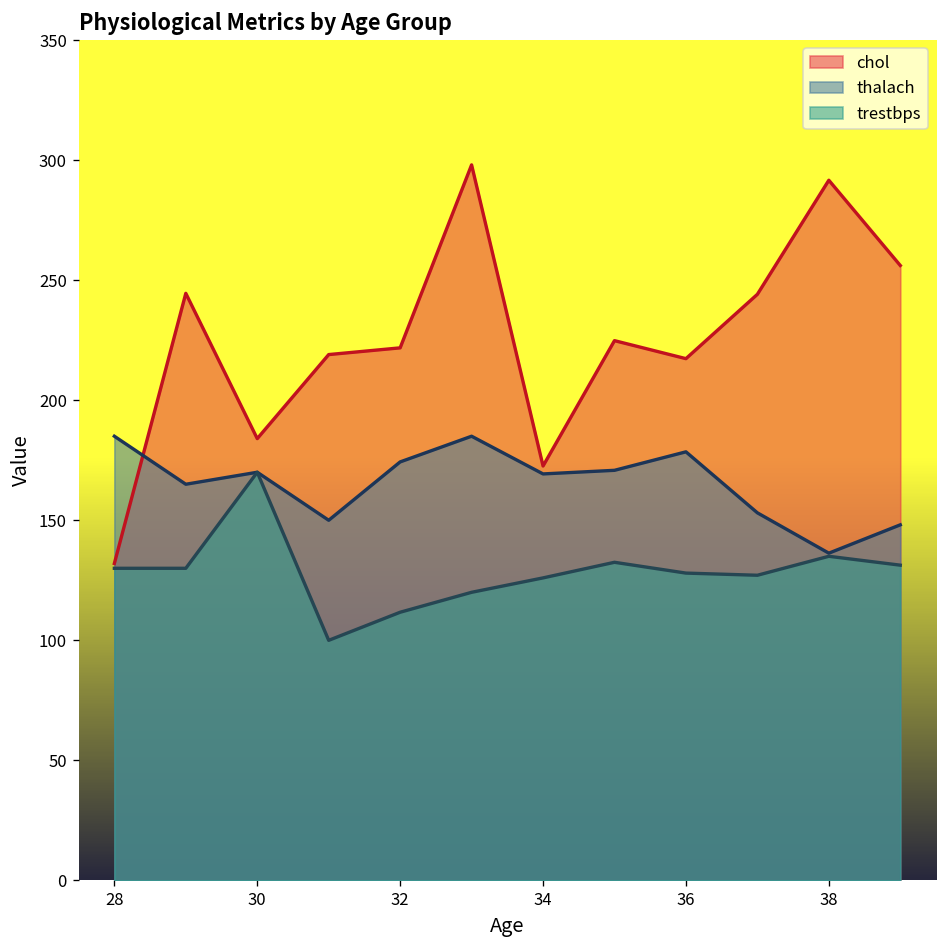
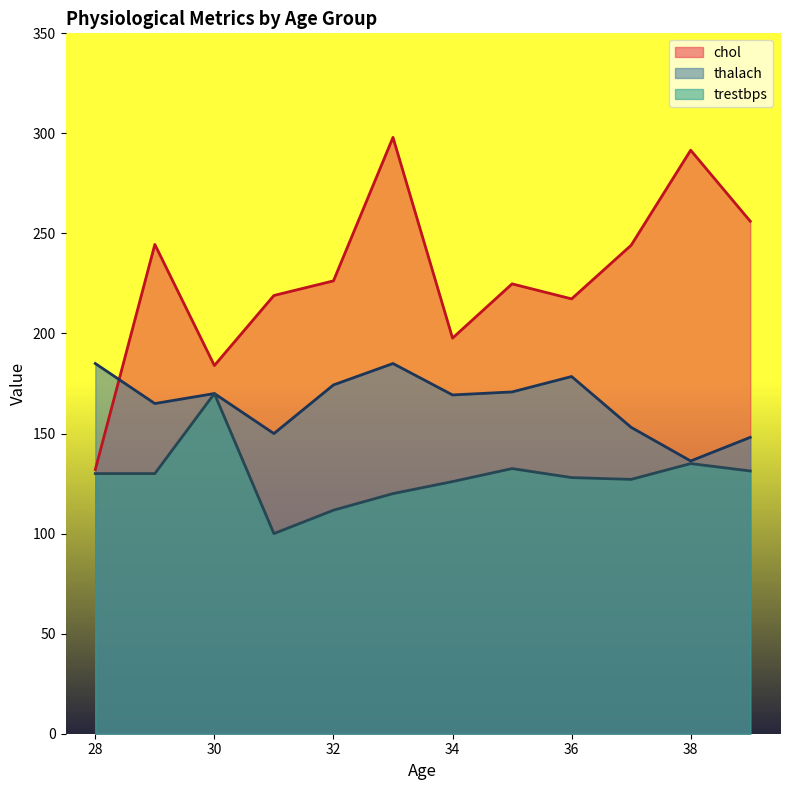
  {
    "chol": {
      "28": 132,
      "30": 184,
-     "32": 222,
-     "34": 173,
+     "32": 226,
+     "34": 198,
      "36": 217,
      "38": 292
    }
  }
